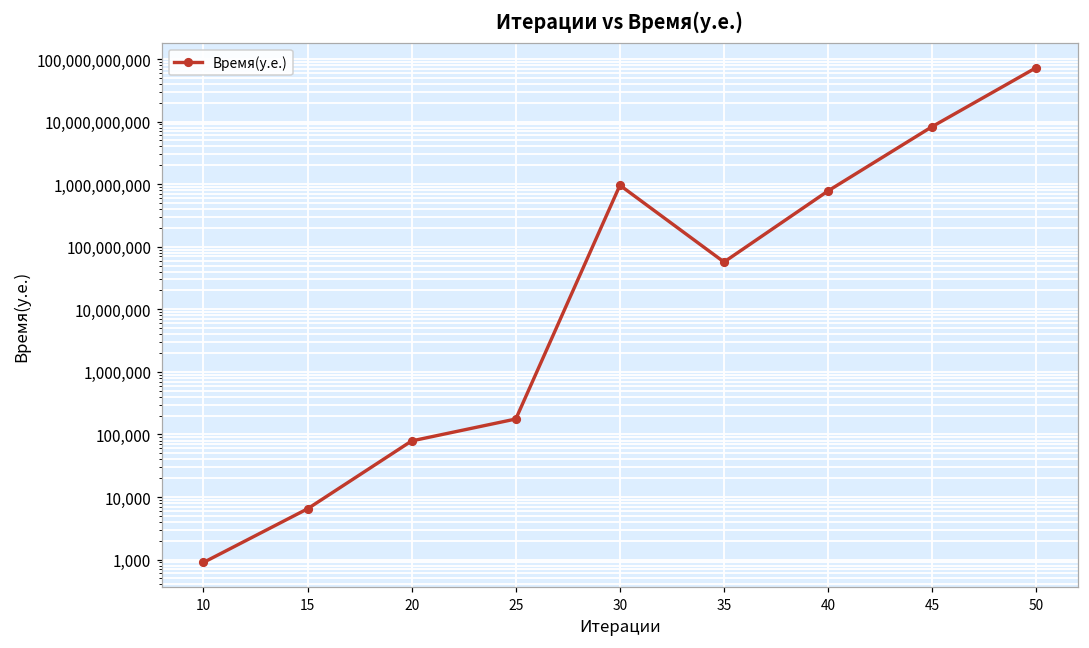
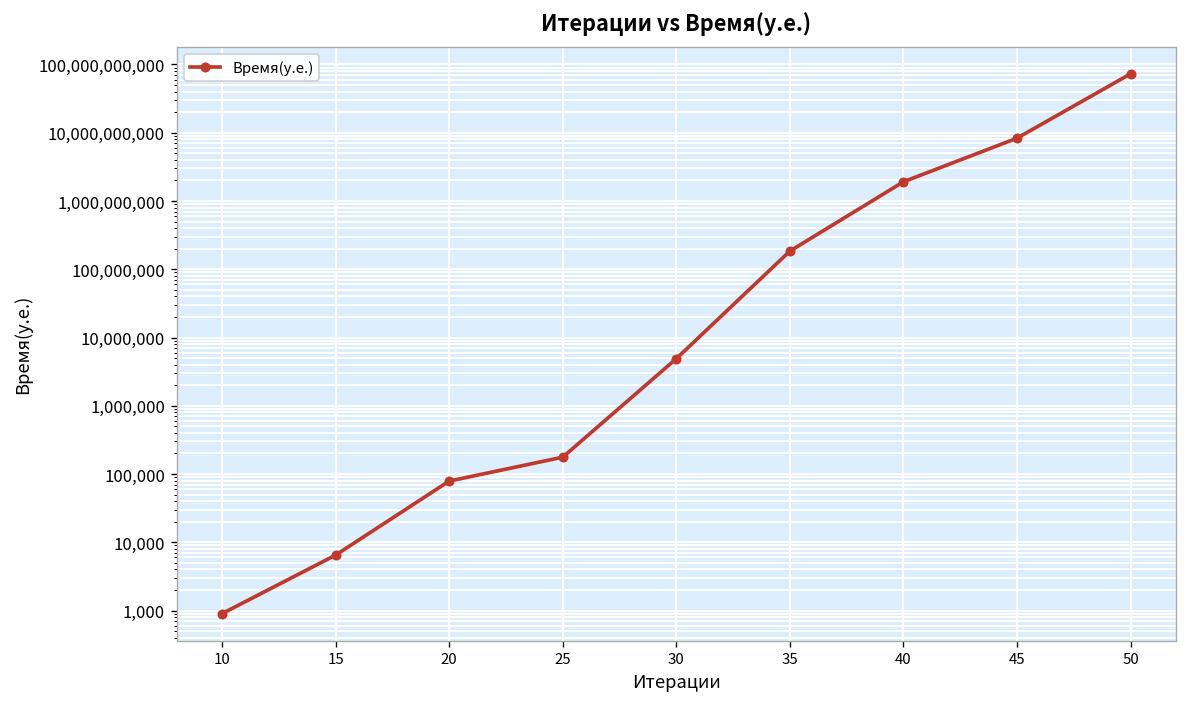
  {
    "10": "900",
    "15": "6,000",
    "20": "80,000",
    "25": "180,000",
-   "30": "1,000,000,000",
-   "35": "60,000,000",
-   "40": "800,000,000",
+   "30": "5,000,000",
+   "35": "180,000,000",
+   "40": "1,900,000,000",
    "45": "8,000,000,000",
    "50": "70,000,000,000"
  }
